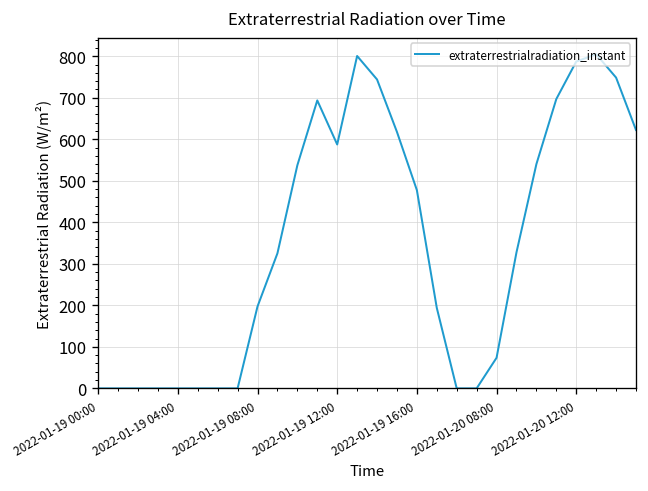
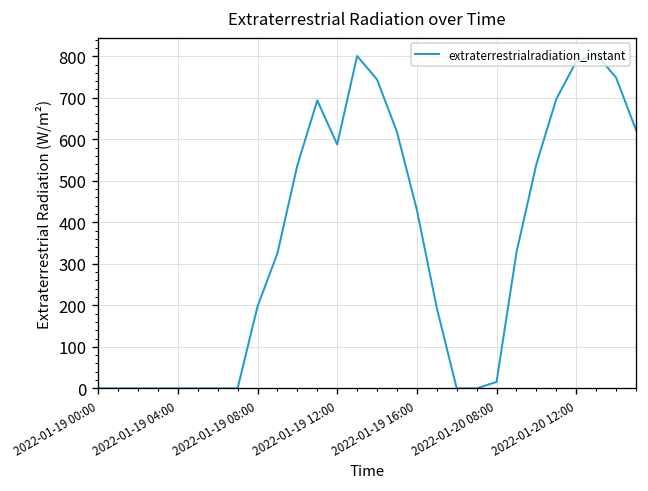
  {
    "2022-01-19 00:00": 0,
    "2022-01-19 04:00": 0,
    "2022-01-19 08:00": 200,
    "2022-01-19 12:00": 590,
-   "2022-01-19 16:00": 480,
-   "2022-01-20 08:00": 70
+   "2022-01-19 16:00": 430,
+   "2022-01-20 08:00": 20
  }
